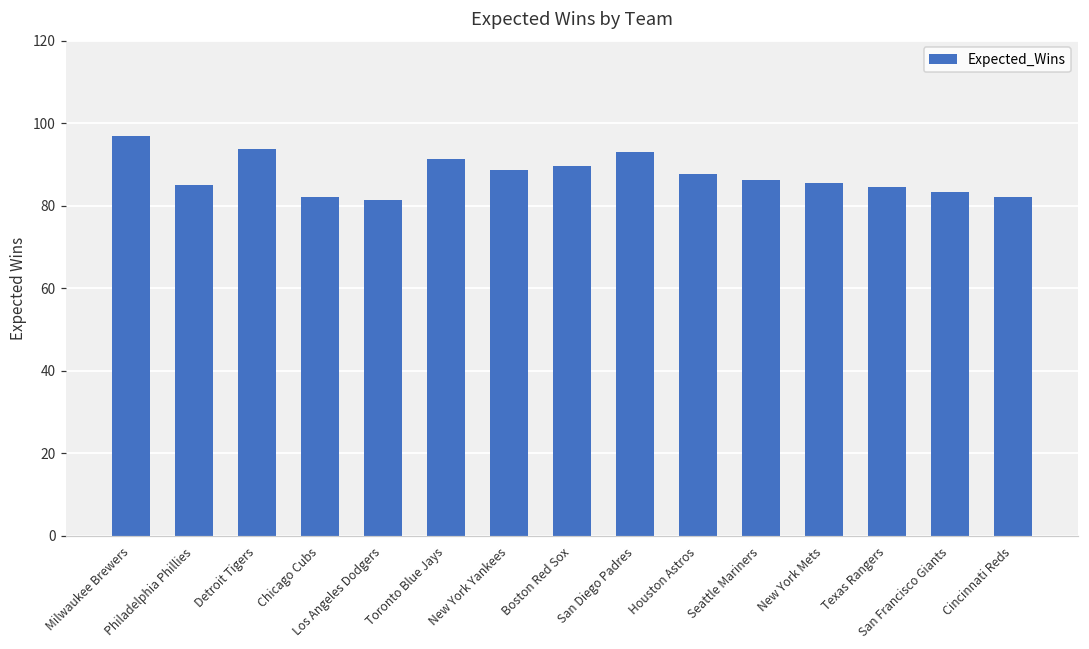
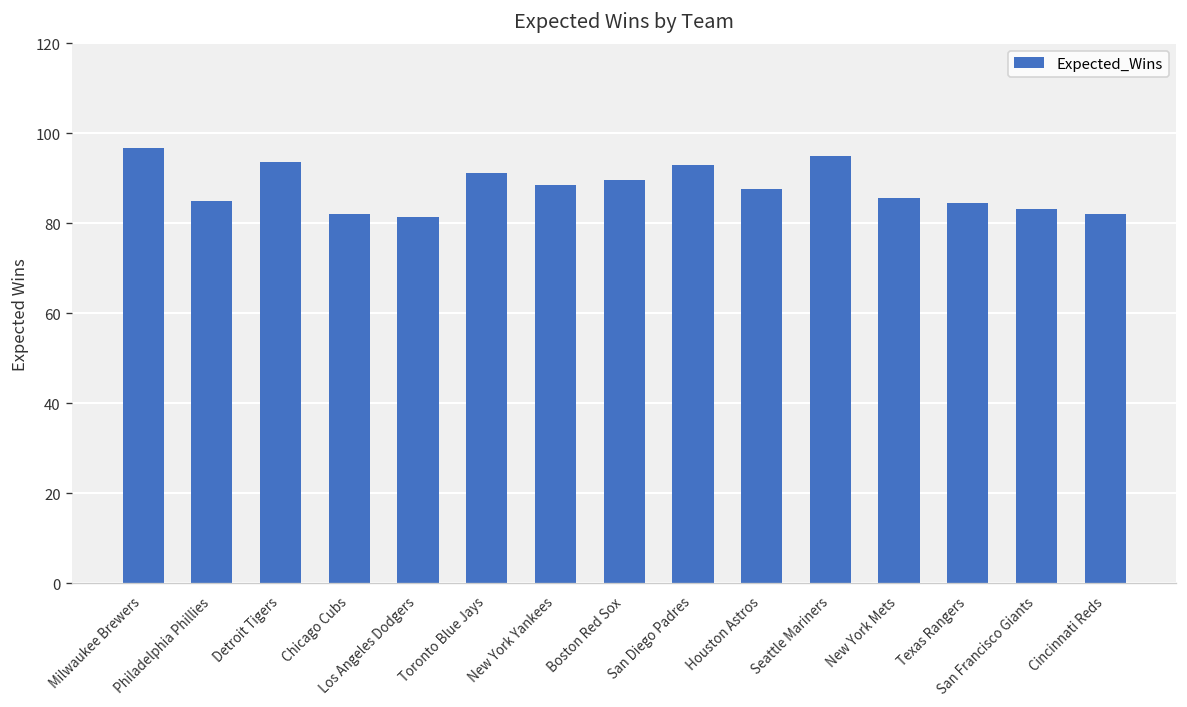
  {
    "Milwaukee Brewers": 97,
    "Philadelphia Phillies": 85,
    "Detroit Tigers": 94,
    "Chicago Cubs": 82,
    "Los Angeles Dodgers": 81,
    "Toronto Blue Jays": 91,
    "New York Yankees": 89,
    "Boston Red Sox": 90,
    "San Diego Padres": 93,
    "Houston Astros": 88,
-   "Seattle Mariners": 86,
+   "Seattle Mariners": 95,
    "New York Mets": 86,
    "Texas Rangers": 85,
    "San Francisco Giants": 83,
    "Cincinnati Reds": 82
  }
